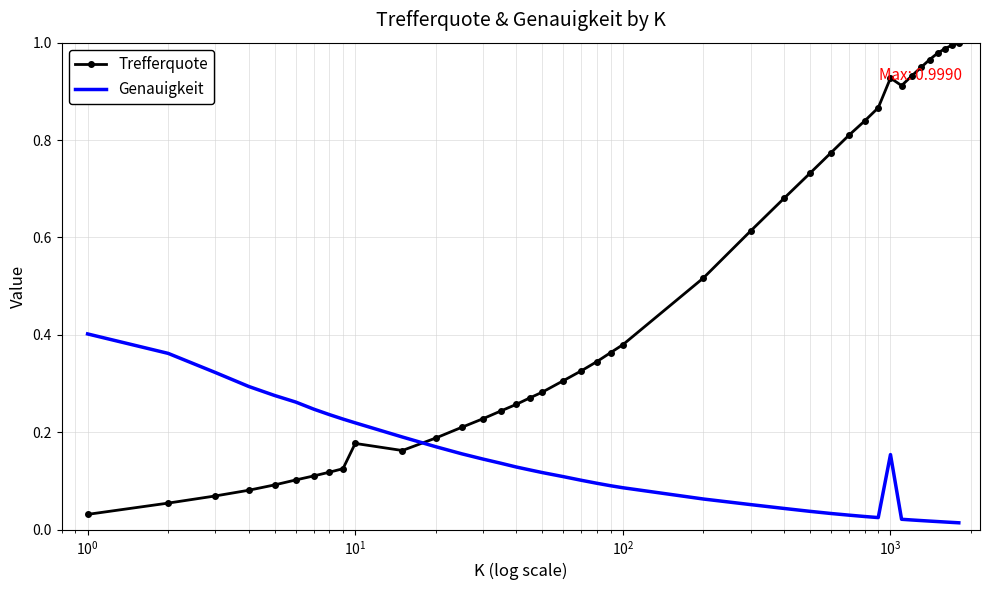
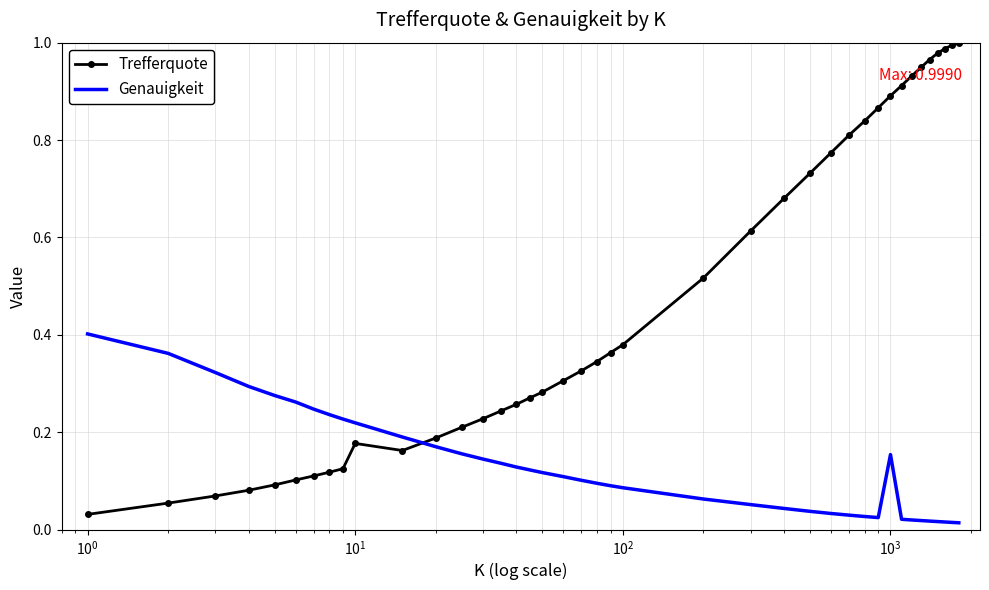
  {
    "Trefferquote": {
      "10^0": 0.03,
      "10^1": 0.18,
      "10^2": 0.38,
-     "10^3": 0.93
+     "10^3": 0.89
    },
    "Genauigkeit": {
      "10^0": 0.40,
      "10^1": 0.22,
      "10^2": 0.09,
      "10^3": 0.15
    }
  }
